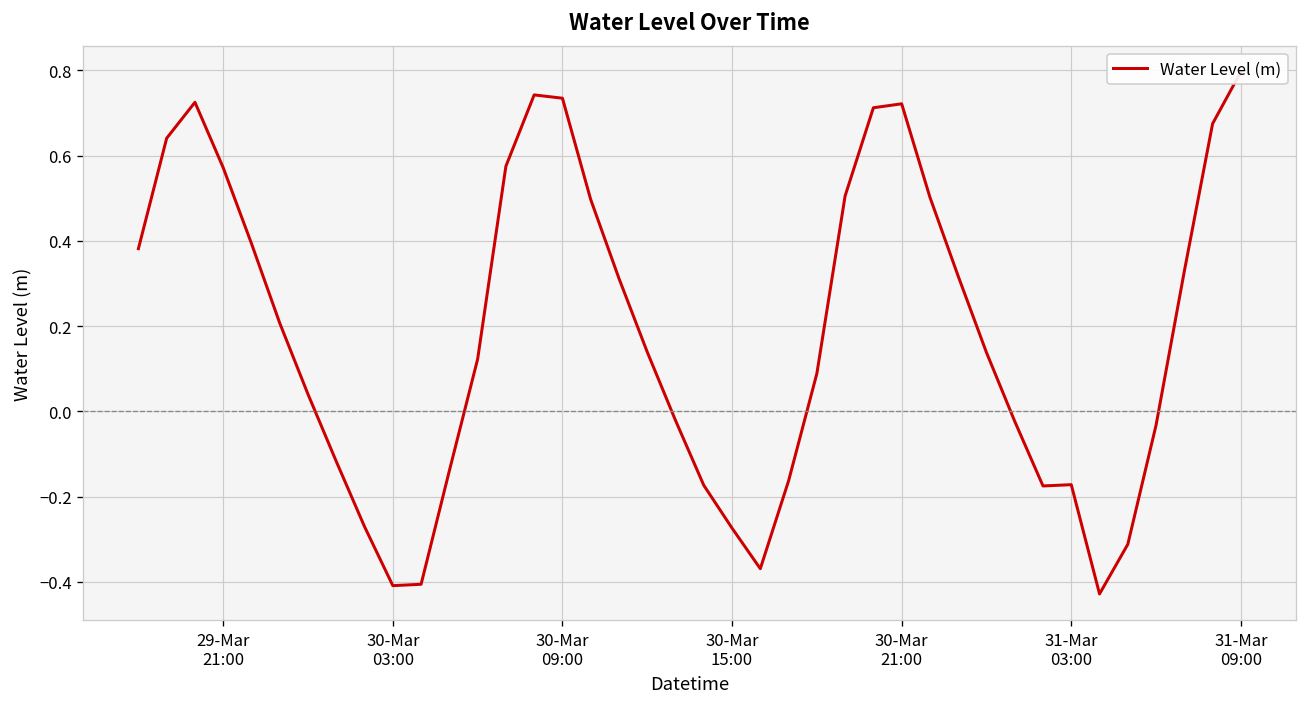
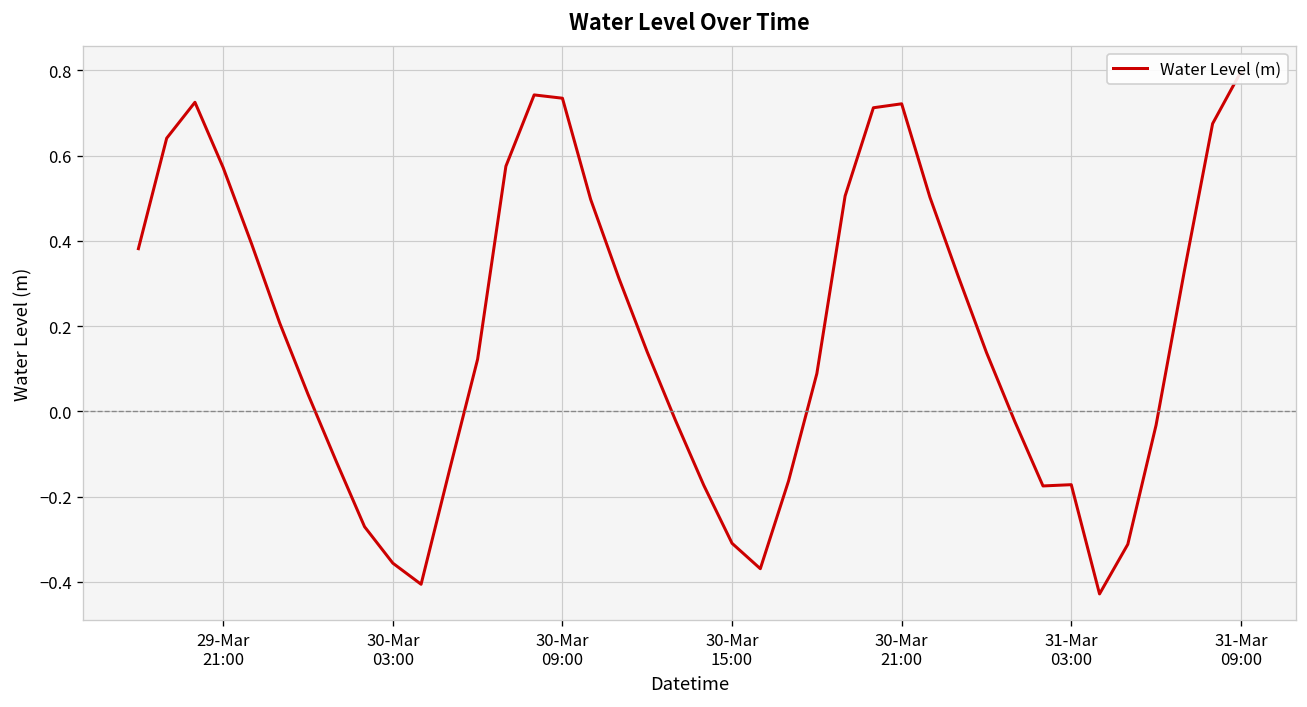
  {
    "29-Mar 21:00": 0.57,
-   "30-Mar 03:00": -0.41,
+   "30-Mar 03:00": -0.36,
    "30-Mar 09:00": 0.73,
-   "30-Mar 15:00": -0.27,
+   "30-Mar 15:00": -0.31,
    "30-Mar 21:00": 0.72,
    "31-Mar 03:00": -0.17
  }
